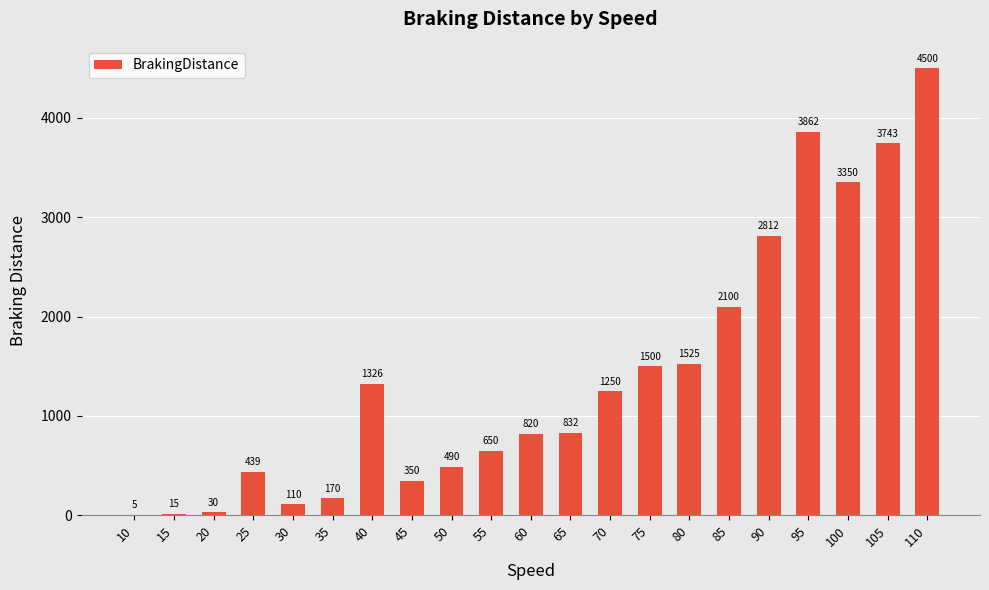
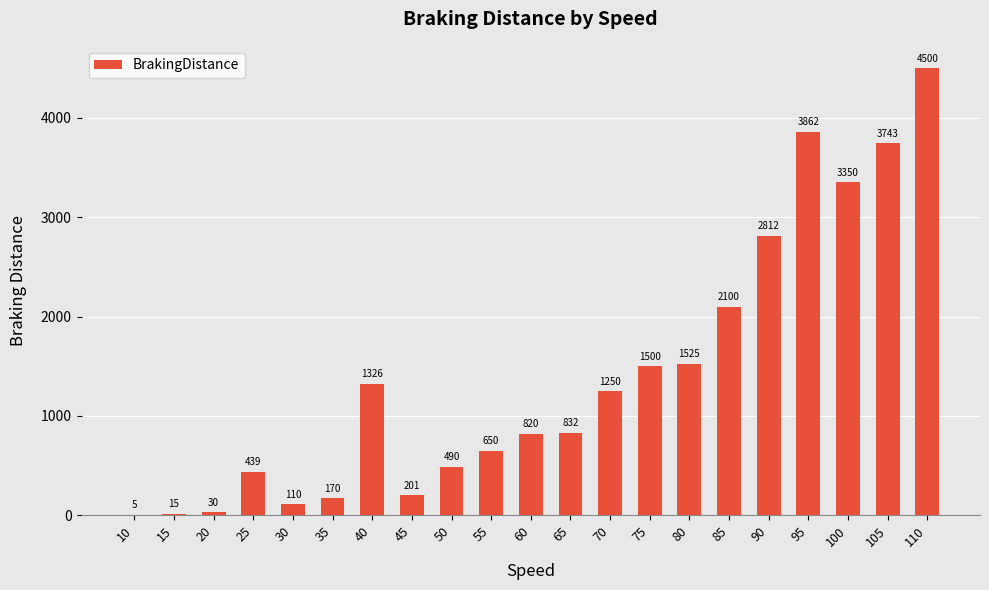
  {
    "10": 5,
    "15": 15,
    "20": 30,
    "25": 439,
    "30": 110,
    "35": 170,
    "40": 1326,
-   "45": 350,
+   "45": 201,
    "50": 490,
    "55": 650,
    "60": 820,
    "65": 832,
    "70": 1250,
    "75": 1500,
    "80": 1525,
    "85": 2100,
    "90": 2812,
    "95": 3862,
    "100": 3350,
    "105": 3743,
    "110": 4500
  }
